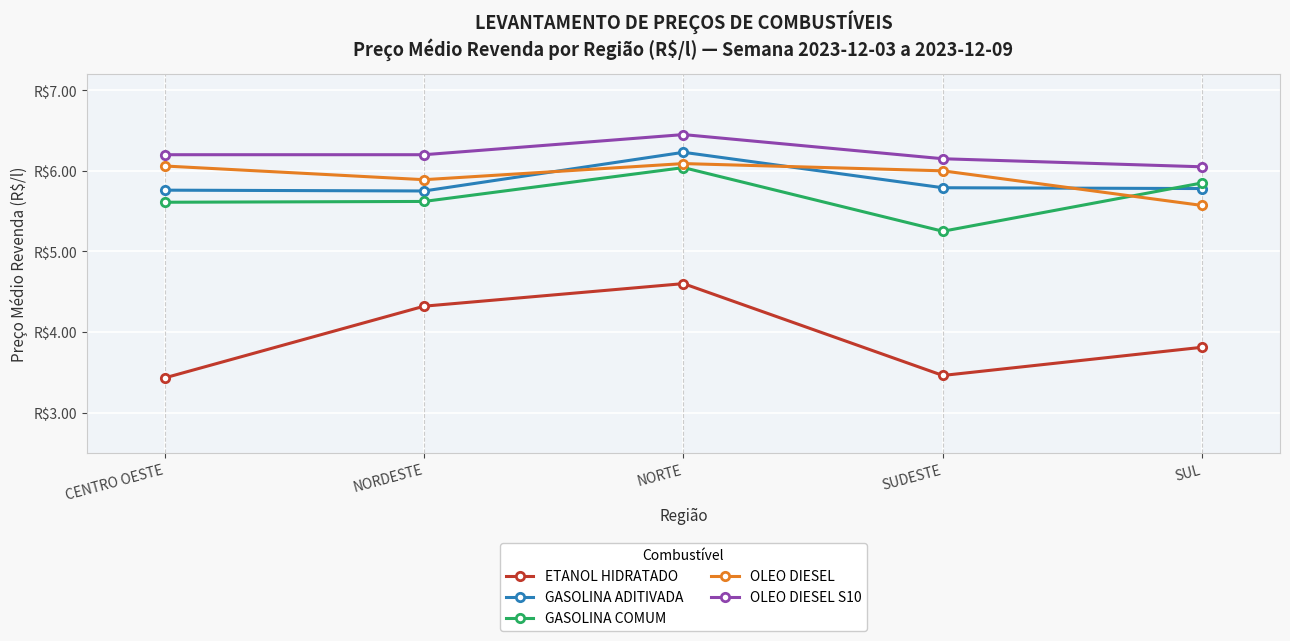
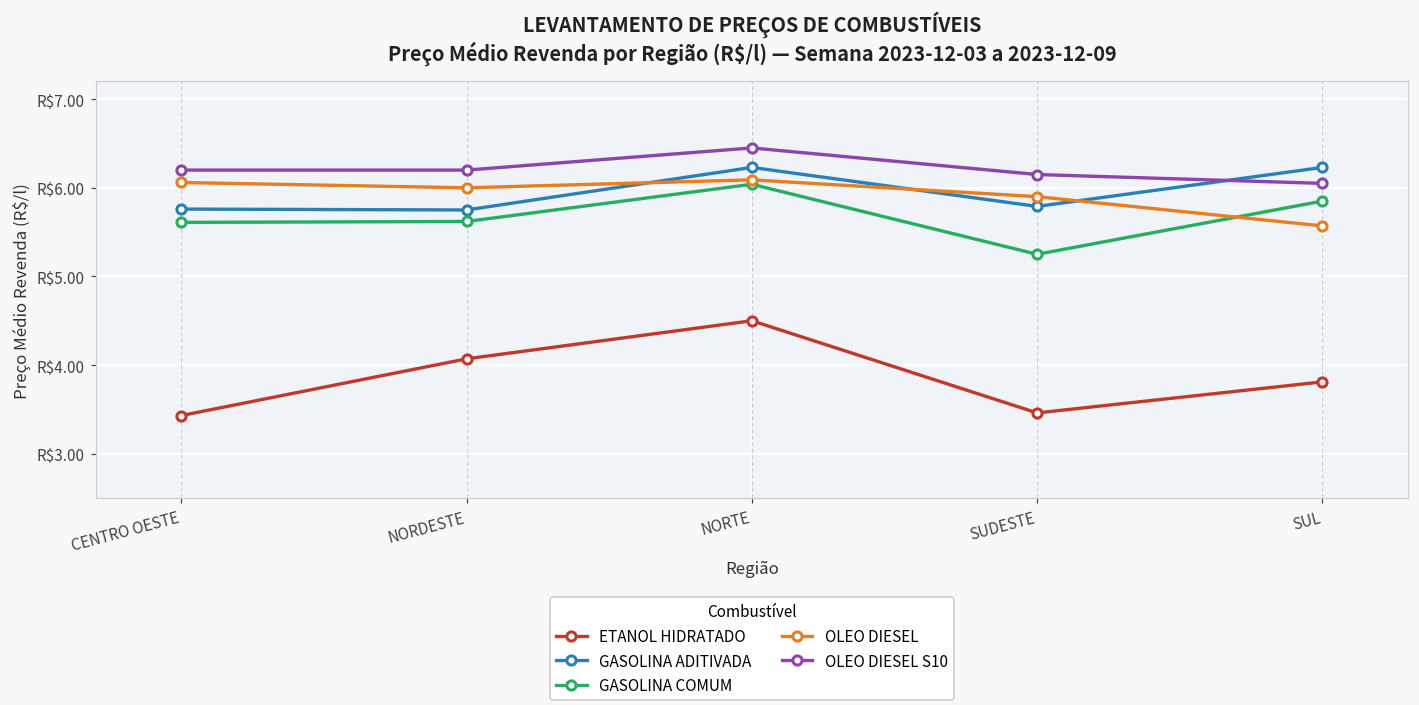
  {
    "ETANOL HIDRATADO": {
      "CENTRO OESTE": "R$3.4",
-     "NORDESTE": "R$4.3",
-     "NORTE": "R$4.6",
+     "NORDESTE": "R$4.1",
+     "NORTE": "R$4.5",
      "SUDESTE": "R$3.5",
      "SUL": "R$3.8"
    },
    "GASOLINA ADITIVADA": {
      "CENTRO OESTE": "R$5.8",
      "NORDESTE": "R$5.8",
      "NORTE": "R$6.2",
      "SUDESTE": "R$5.8",
-     "SUL": "R$5.8"
+     "SUL": "R$6.2"
    },
    "GASOLINA COMUM": {
      "CENTRO OESTE": "R$5.6",
      "NORDESTE": "R$5.6",
      "NORTE": "R$6.0",
      "SUDESTE": "R$5.3",
      "SUL": "R$5.9"
    },
    "OLEO DIESEL": {
      "CENTRO OESTE": "R$6.1",
-     "NORDESTE": "R$5.9",
+     "NORDESTE": "R$6.0",
      "NORTE": "R$6.1",
-     "SUDESTE": "R$6.0",
+     "SUDESTE": "R$5.9",
      "SUL": "R$5.6"
    },
    "OLEO DIESEL S10": {
      "CENTRO OESTE": "R$6.2",
      "NORDESTE": "R$6.2",
      "NORTE": "R$6.5",
      "SUDESTE": "R$6.2",
      "SUL": "R$6.1"
    }
  }
